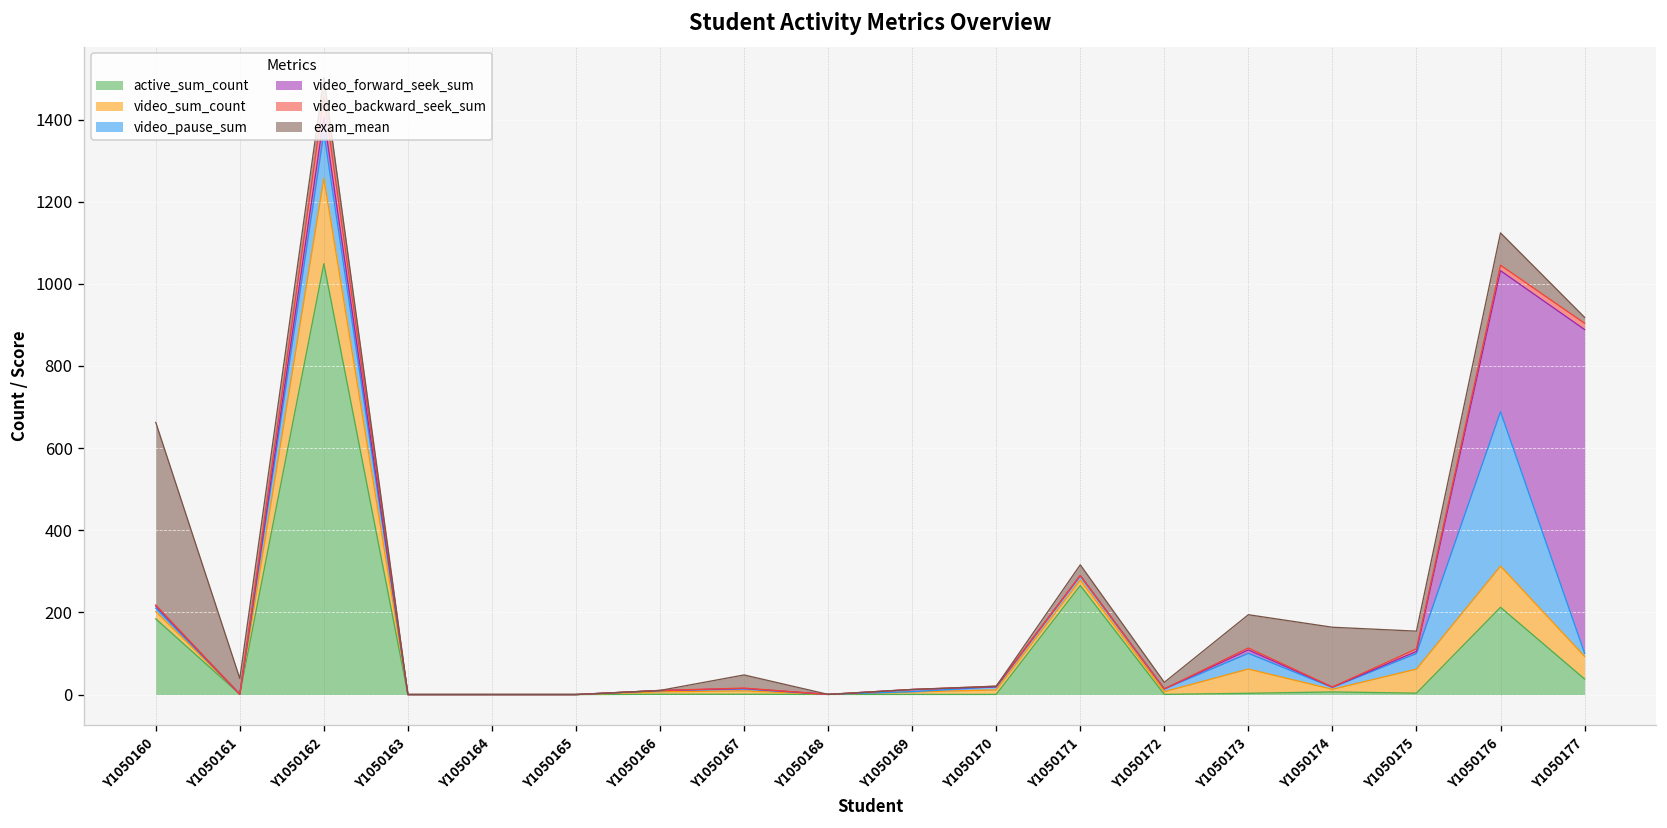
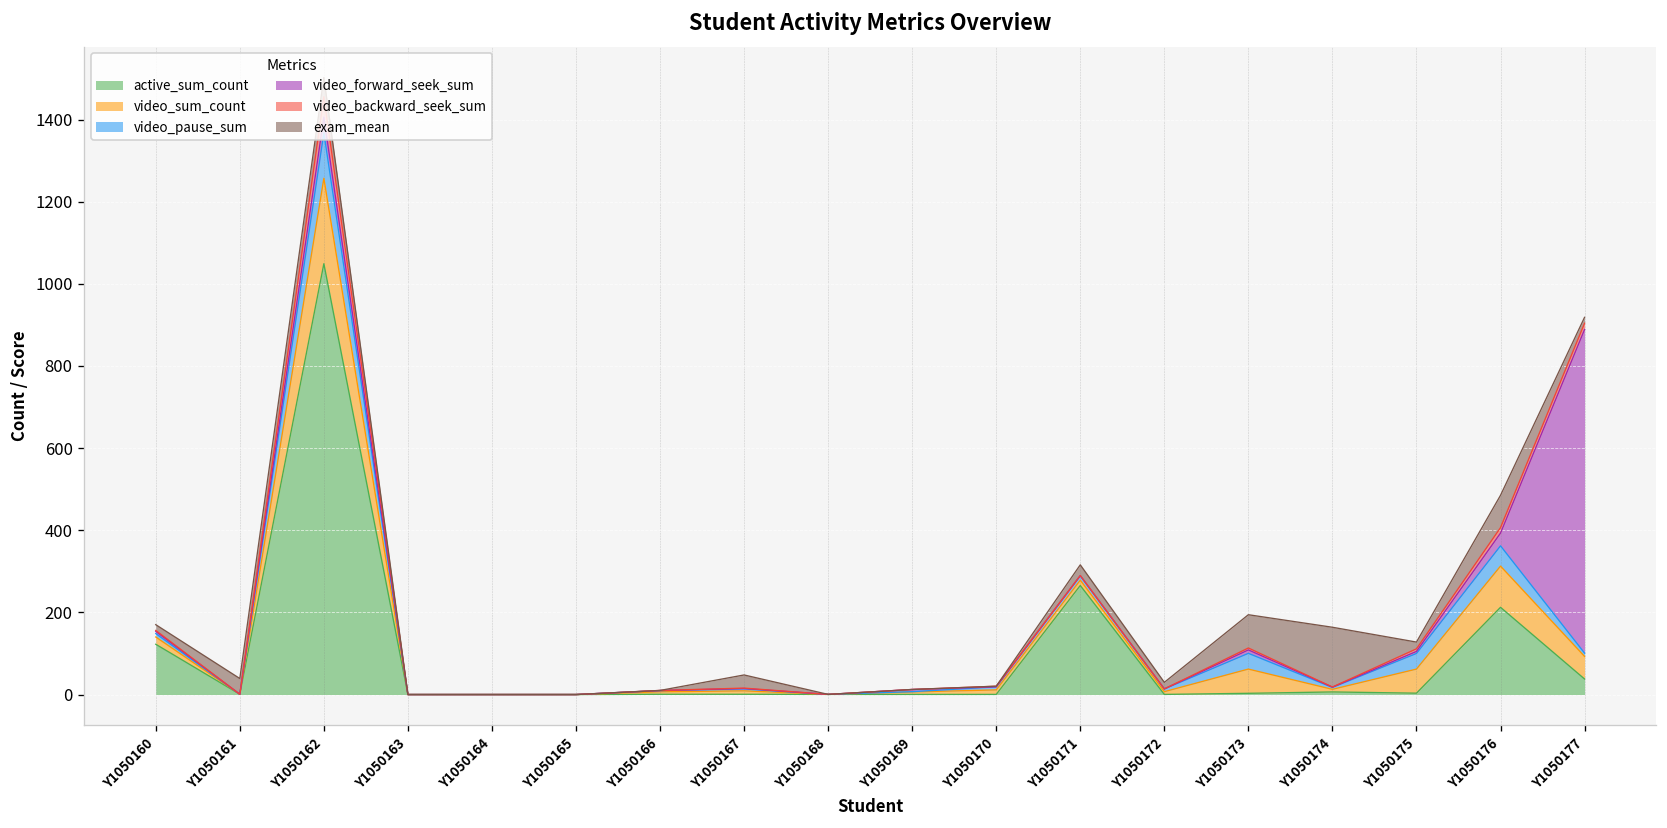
  {
    "active_sum_count": {
-     "Y1050160": 180,
+     "Y1050160": 120,
      "Y1050162": 1050,
      "Y1050167": 0,
      "Y1050170": 0,
      "Y1050171": 270,
      "Y1050173": 0,
      "Y1050175": 0,
      "Y1050176": 210,
      "Y1050177": 40
    },
    "video_sum_count": {
      "Y1050160": 20,
      "Y1050162": 210,
      "Y1050171": 10,
      "Y1050173": 60,
      "Y1050175": 60,
      "Y1050176": 100,
      "Y1050177": 50
    },
    "video_pause_sum": {
      "Y1050173": 40,
-     "Y1050176": 380,
+     "Y1050176": 50,
      "Y1050177": 10
    },
    "video_forward_seek_sum": {
-     "Y1050176": 340,
+     "Y1050176": 30,
      "Y1050177": 790
    },
    "video_backward_seek_sum": {
      "Y1050176": 10,
      "Y1050177": 20
    },
    "exam_mean": {
-     "Y1050160": 440,
+     "Y1050160": 10,
      "Y1050161": 40,
      "Y1050167": 30,
      "Y1050171": 30,
      "Y1050172": 20,
      "Y1050173": 80,
      "Y1050174": 150,
-     "Y1050175": 40,
+     "Y1050175": 20,
      "Y1050176": 80,
      "Y1050177": 10
    }
  }
